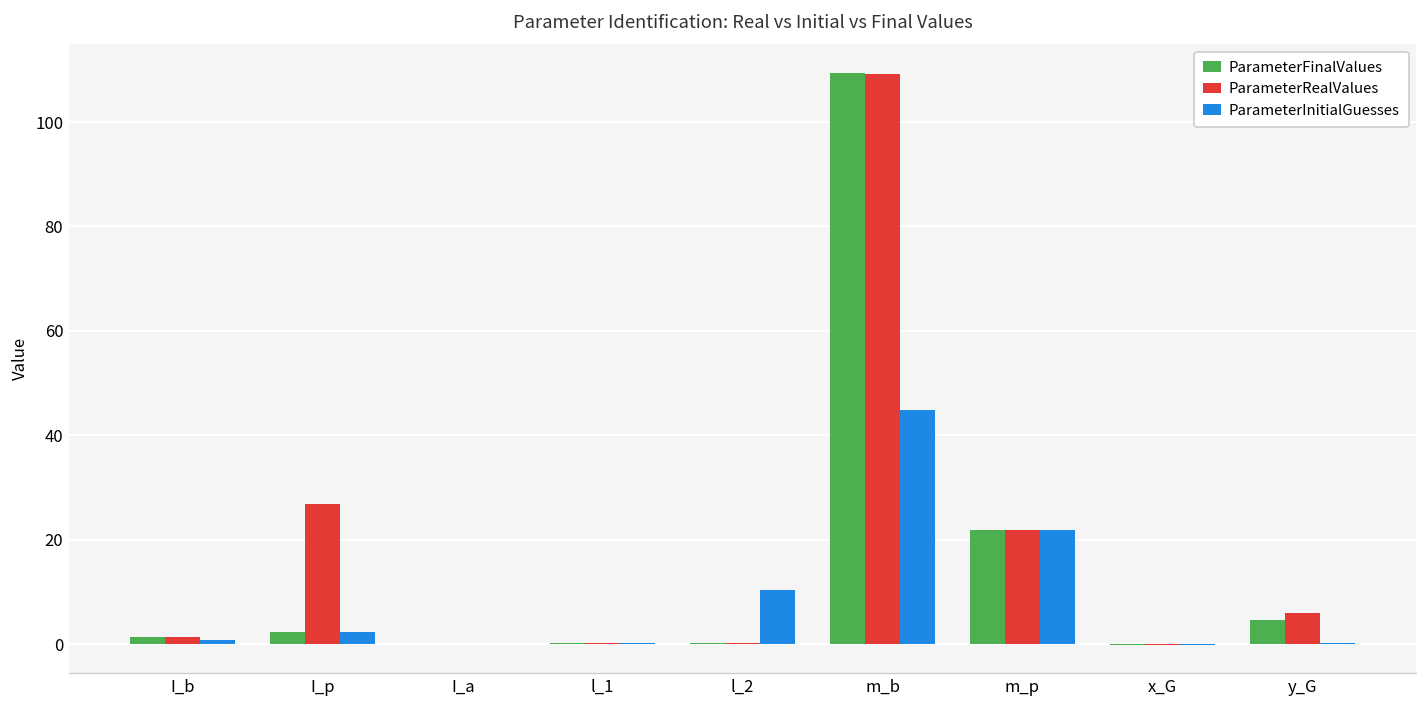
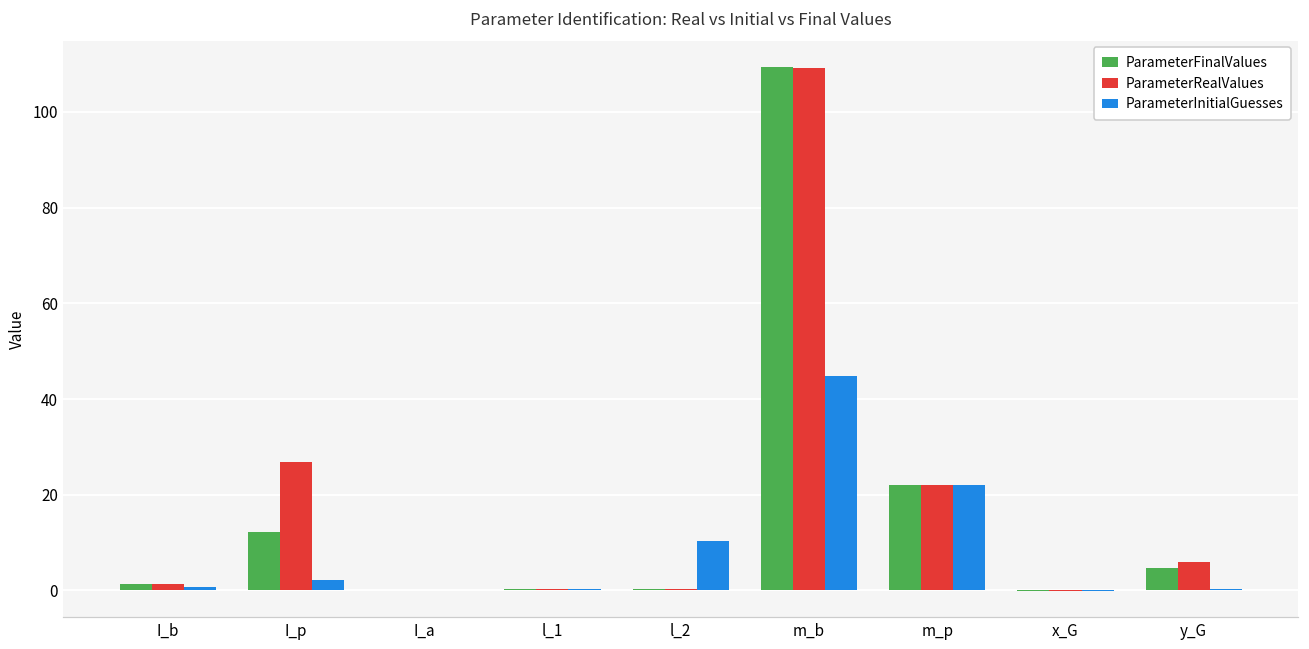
  {
    "ParameterFinalValues": {
      "I_b": 1,
-     "I_p": 2,
+     "I_p": 12,
      "m_b": 109,
      "m_p": 22,
      "y_G": 5
    },
    "ParameterRealValues": {
      "I_b": 1,
      "I_p": 27,
      "m_b": 109,
      "m_p": 22,
      "y_G": 6
    },
    "ParameterInitialGuesses": {
      "I_b": 1,
      "I_p": 2,
      "l_2": 10,
      "m_b": 45,
      "m_p": 22
    }
  }
